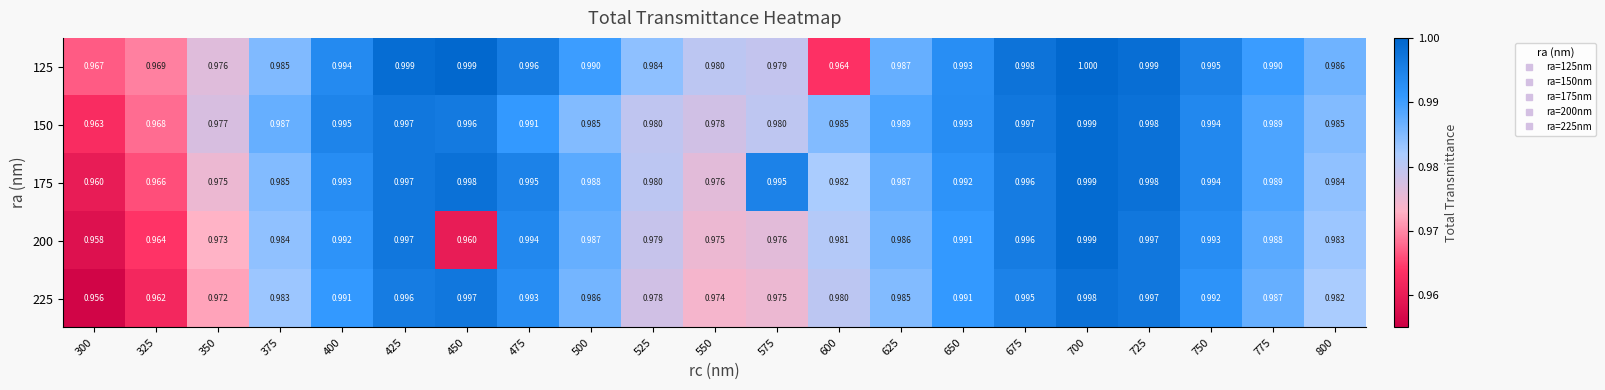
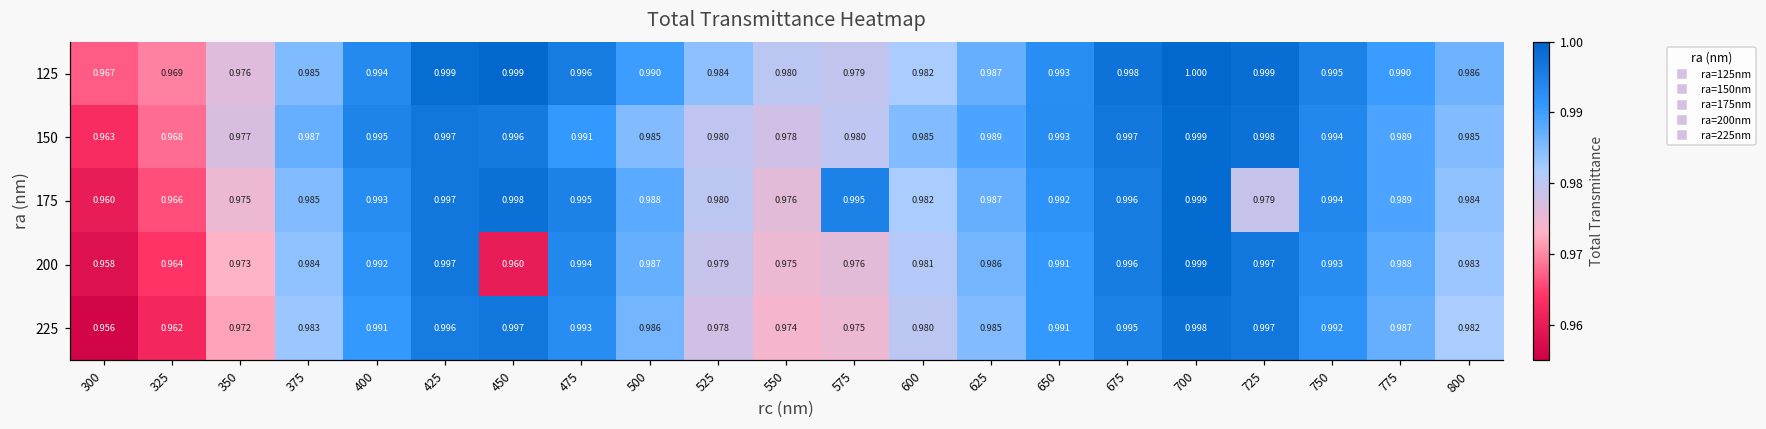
  {
    "125": {
      "300": 0.967,
      "325": 0.969,
      "350": 0.976,
      "375": 0.985,
      "400": 0.994,
      "425": 0.999,
      "450": 0.999,
      "475": 0.996,
      "500": 0.990,
      "525": 0.984,
      "550": 0.980,
      "575": 0.979,
-     "600": 0.964,
+     "600": 0.982,
      "625": 0.987,
      "650": 0.993,
      "675": 0.998,
      "700": 1.000,
      "725": 0.999,
      "750": 0.995,
      "775": 0.990,
      "800": 0.986
    },
    "150": {
      "300": 0.963,
      "325": 0.968,
      "350": 0.977,
      "375": 0.987,
      "400": 0.995,
      "425": 0.997,
      "450": 0.996,
      "475": 0.991,
      "500": 0.985,
      "525": 0.980,
      "550": 0.978,
      "575": 0.980,
      "600": 0.985,
      "625": 0.989,
      "650": 0.993,
      "675": 0.997,
      "700": 0.999,
      "725": 0.998,
      "750": 0.994,
      "775": 0.989,
      "800": 0.985
    },
    "175": {
      "300": 0.960,
      "325": 0.966,
      "350": 0.975,
      "375": 0.985,
      "400": 0.993,
      "425": 0.997,
      "450": 0.998,
      "475": 0.995,
      "500": 0.988,
      "525": 0.980,
      "550": 0.976,
      "575": 0.995,
      "600": 0.982,
      "625": 0.987,
      "650": 0.992,
      "675": 0.996,
      "700": 0.999,
-     "725": 0.998,
+     "725": 0.979,
      "750": 0.994,
      "775": 0.989,
      "800": 0.984
    },
    "200": {
      "300": 0.958,
      "325": 0.964,
      "350": 0.973,
      "375": 0.984,
      "400": 0.992,
      "425": 0.997,
      "450": 0.960,
      "475": 0.994,
      "500": 0.987,
      "525": 0.979,
      "550": 0.975,
      "575": 0.976,
      "600": 0.981,
      "625": 0.986,
      "650": 0.991,
      "675": 0.996,
      "700": 0.999,
      "725": 0.997,
      "750": 0.993,
      "775": 0.988,
      "800": 0.983
    },
    "225": {
      "300": 0.956,
      "325": 0.962,
      "350": 0.972,
      "375": 0.983,
      "400": 0.991,
      "425": 0.996,
      "450": 0.997,
      "475": 0.993,
      "500": 0.986,
      "525": 0.978,
      "550": 0.974,
      "575": 0.975,
      "600": 0.980,
      "625": 0.985,
      "650": 0.991,
      "675": 0.995,
      "700": 0.998,
      "725": 0.997,
      "750": 0.992,
      "775": 0.987,
      "800": 0.982
    }
  }
